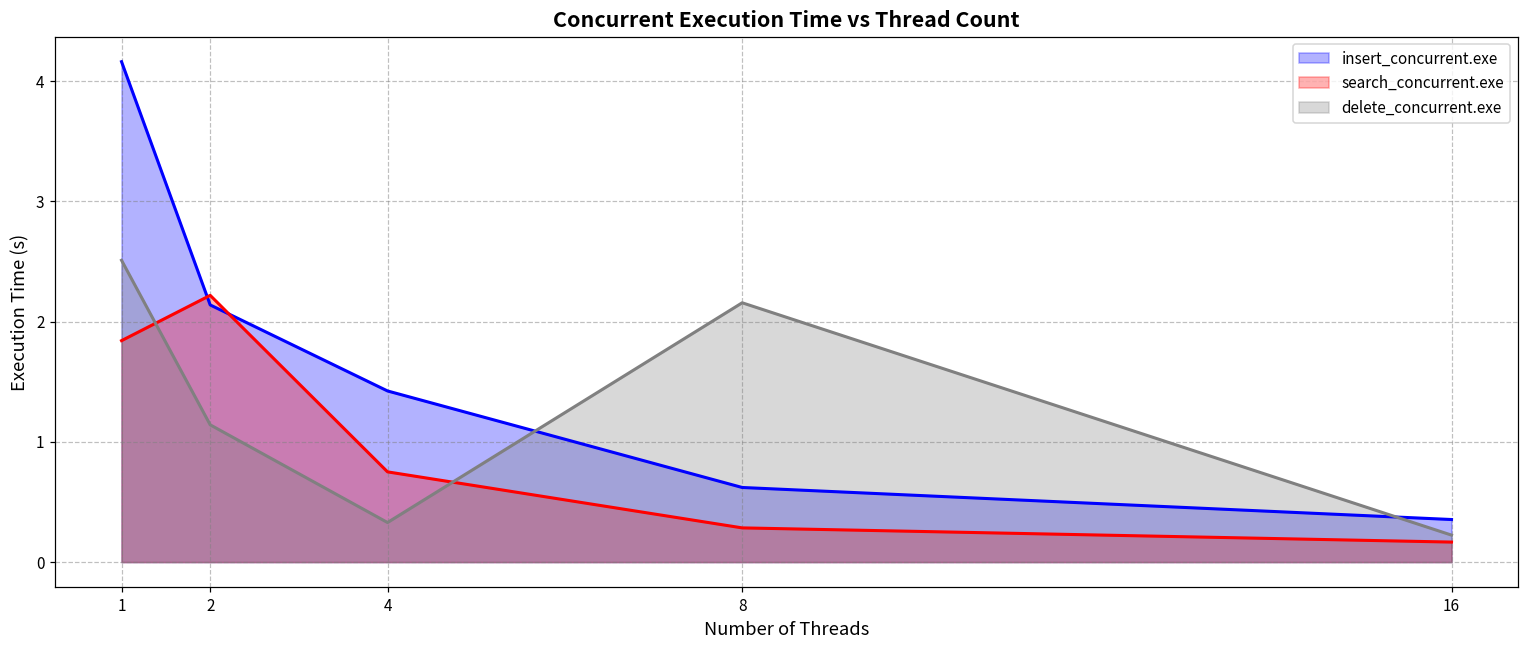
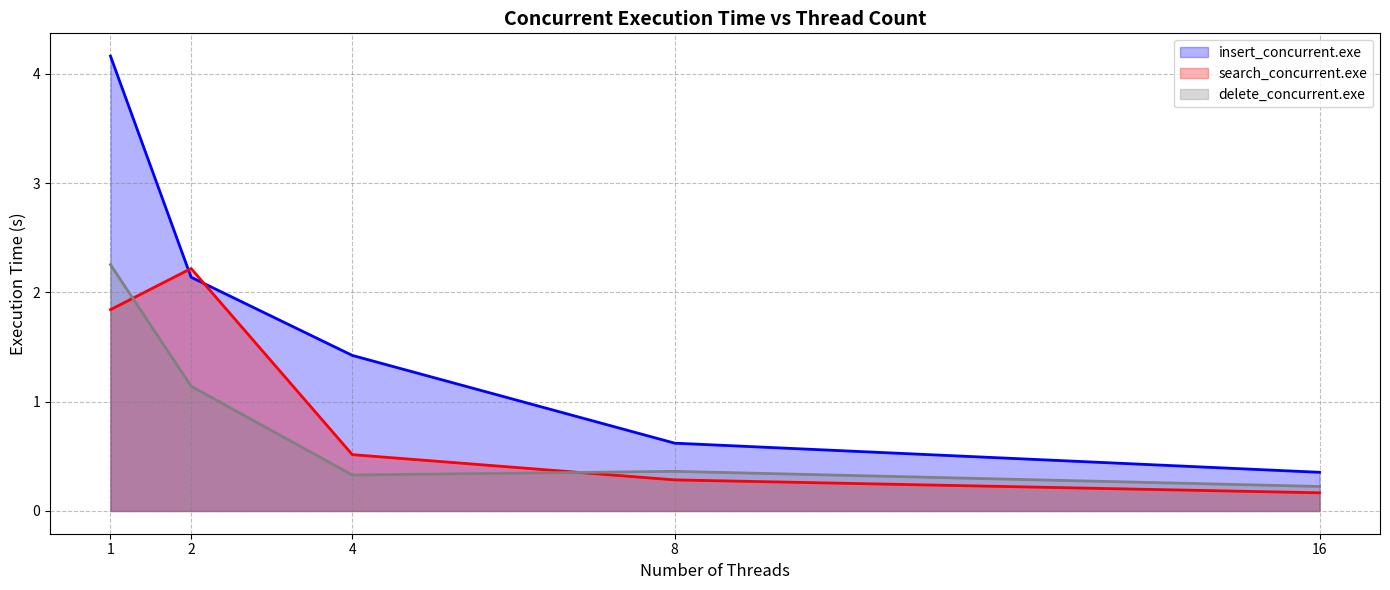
  {
    "insert_concurrent.exe": {
      "1": 4.16,
      "2": 2.14,
      "4": 1.42,
      "8": 0.62,
      "16": 0.35
    },
    "search_concurrent.exe": {
      "1": 1.84,
      "2": 2.22,
-     "4": 0.75,
+     "4": 0.52,
      "8": 0.28,
      "16": 0.17
    },
    "delete_concurrent.exe": {
-     "1": 2.51,
+     "1": 2.25,
      "2": 1.14,
      "4": 0.33,
-     "8": 2.16,
+     "8": 0.36,
      "16": 0.22
    }
  }
